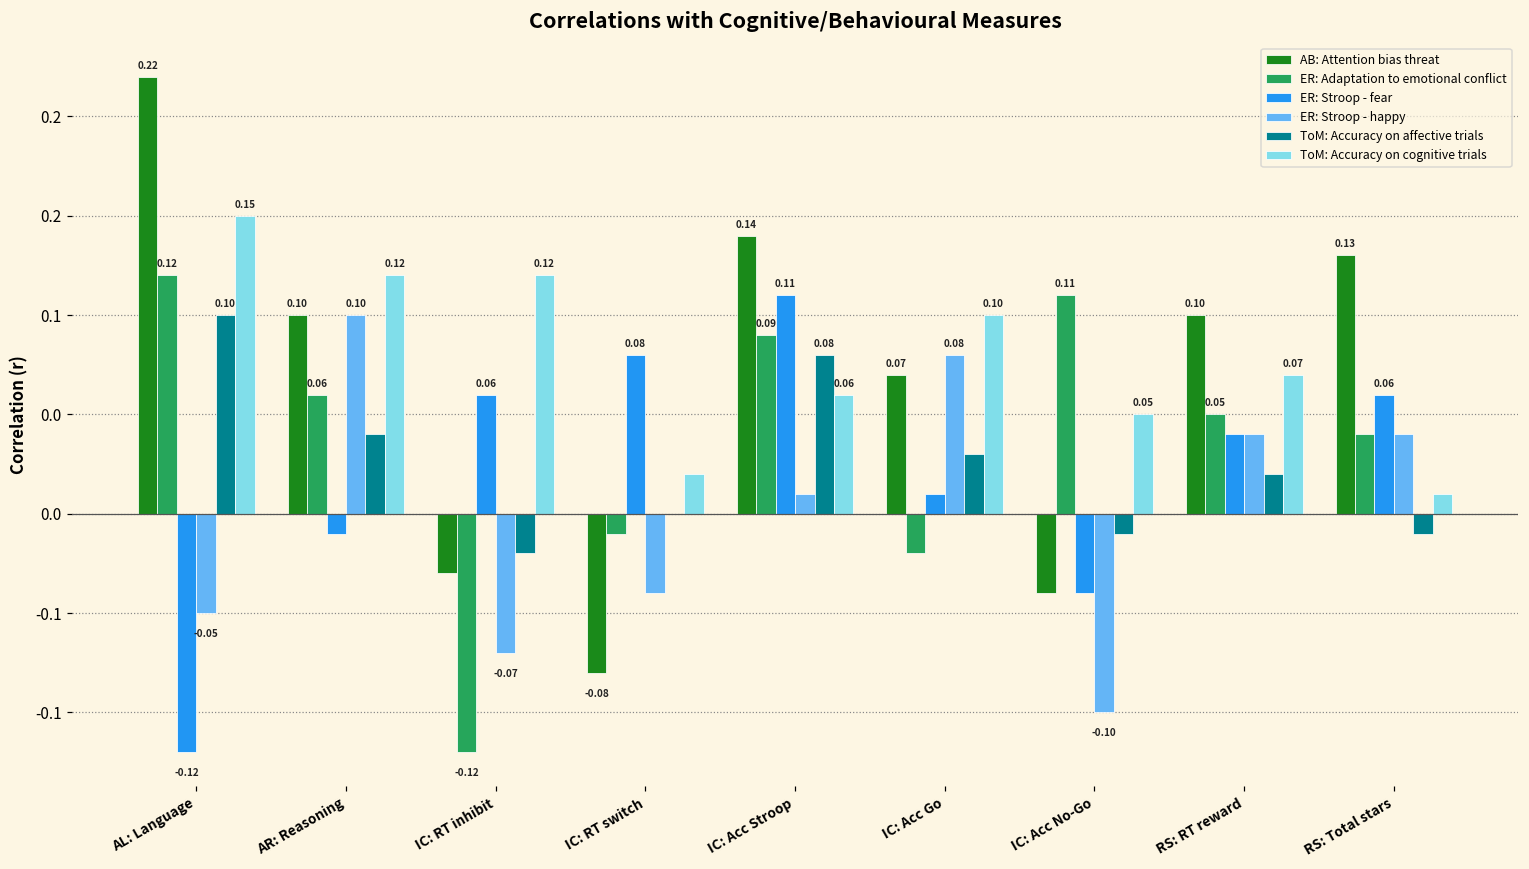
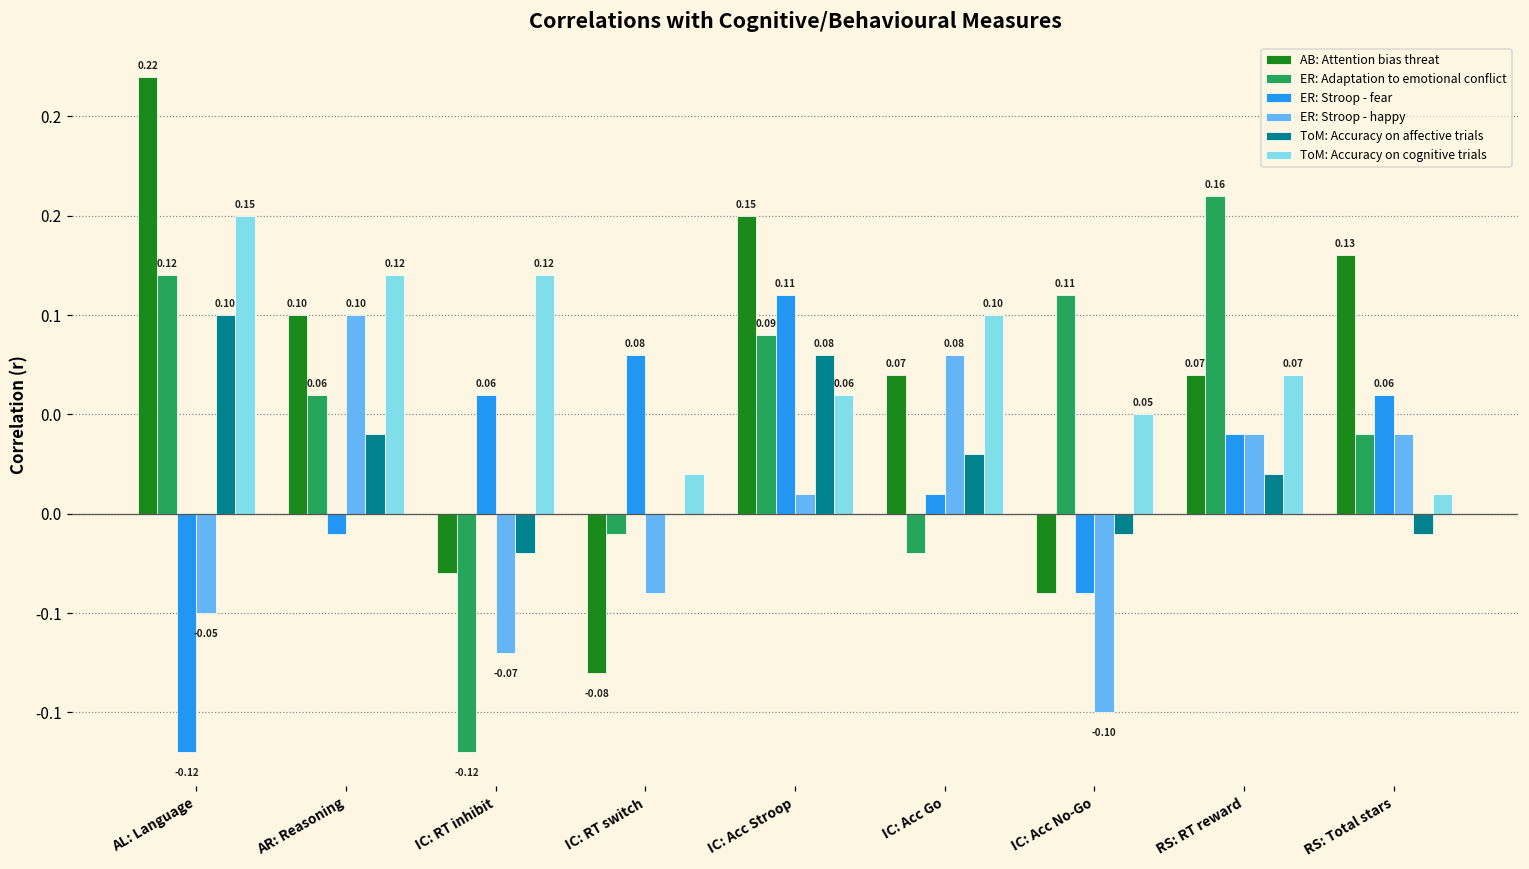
  {
    "AB: Attention bias threat": {
      "AL: Language": 0.22,
      "AR: Reasoning": 0.10,
      "IC: RT switch": -0.08,
-     "IC: Acc Stroop": 0.14,
+     "IC: Acc Stroop": 0.15,
      "IC: Acc Go": 0.07,
-     "RS: RT reward": 0.10,
+     "RS: RT reward": 0.07,
      "RS: Total stars": 0.13
    },
    "ER: Adaptation to emotional conflict": {
      "AL: Language": 0.12,
      "AR: Reasoning": 0.06,
      "IC: RT inhibit": -0.12,
      "IC: Acc Stroop": 0.09,
      "IC: Acc No-Go": 0.11,
-     "RS: RT reward": 0.05
+     "RS: RT reward": 0.16
    },
    "ER: Stroop - fear": {
      "AL: Language": -0.12,
      "IC: RT inhibit": 0.06,
      "IC: RT switch": 0.08,
      "IC: Acc Stroop": 0.11,
      "RS: Total stars": 0.06
    },
    "ToM: Accuracy on affective trials": {
      "AL: Language": 0.10,
      "IC: Acc Stroop": 0.08
    }
  }
